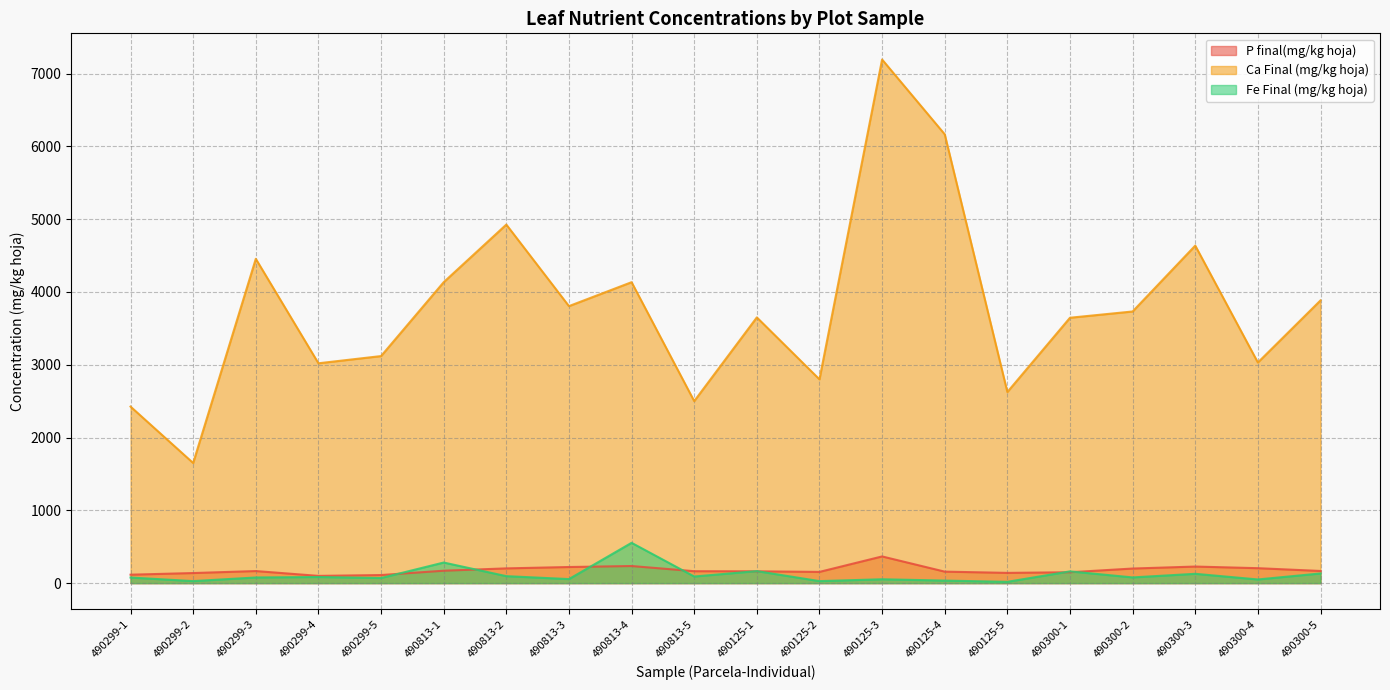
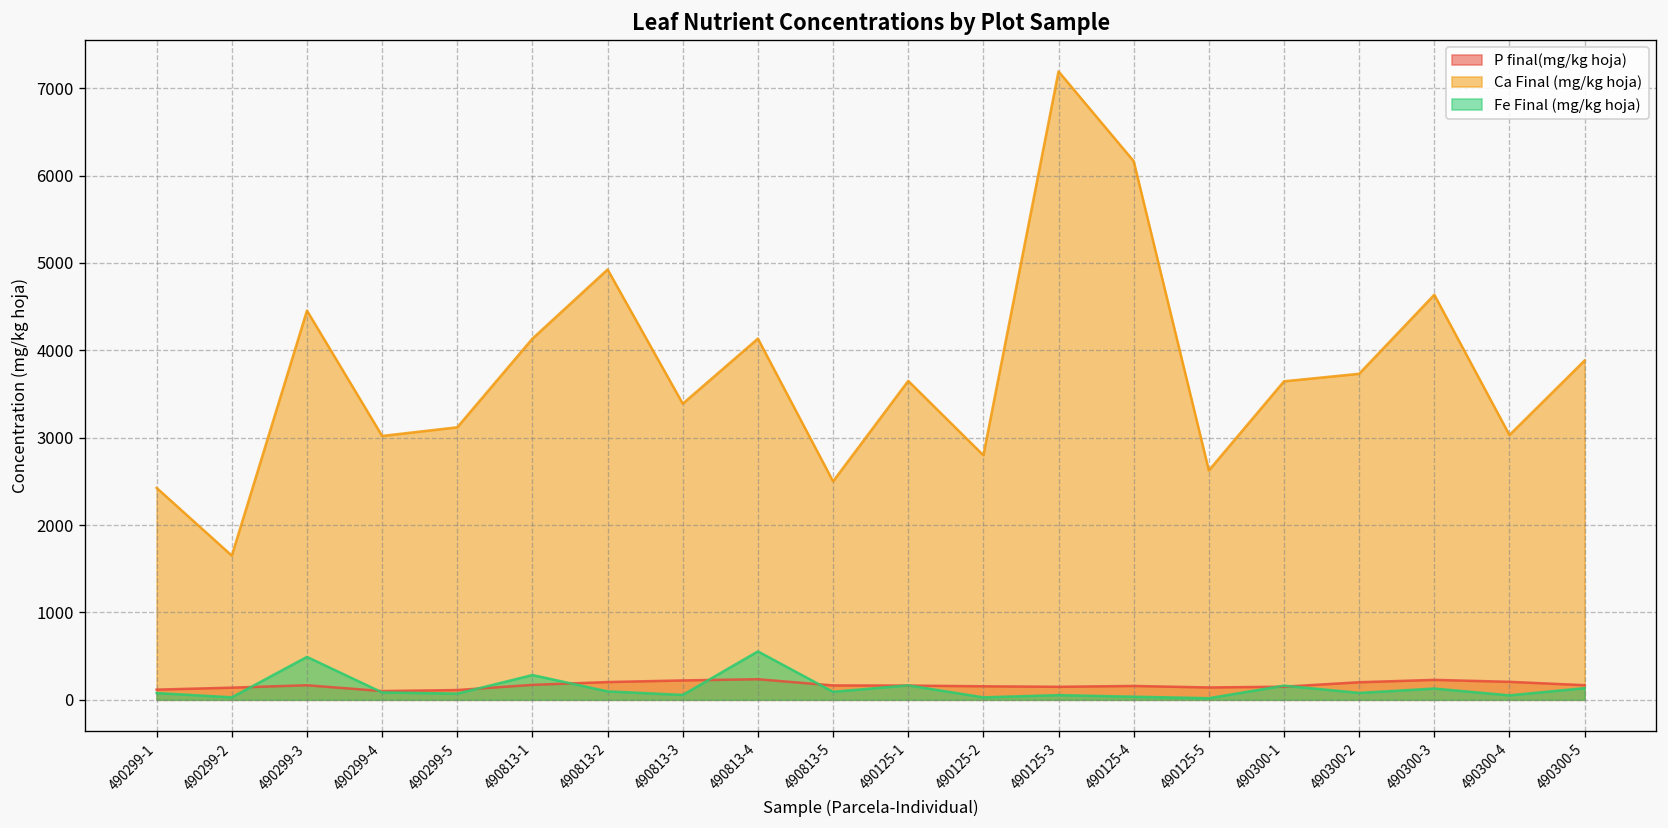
  {
    "P final(mg/kg hoja)": {
      "490299-1": 100,
      "490299-2": 100,
      "490299-3": 200,
      "490299-5": 100,
      "490813-1": 200,
      "490813-2": 200,
      "490813-3": 200,
      "490813-4": 200,
      "490813-5": 200,
      "490125-2": 200,
-     "490125-3": 400,
+     "490125-3": 100,
      "490125-4": 200,
      "490125-5": 100,
      "490300-2": 200,
      "490300-3": 200,
      "490300-4": 200
    },
    "Ca Final (mg/kg hoja)": {
      "490299-1": 2400,
      "490299-2": 1700,
      "490299-3": 4500,
      "490299-4": 3000,
      "490299-5": 3100,
      "490813-1": 4100,
      "490813-2": 4900,
-     "490813-3": 3800,
+     "490813-3": 3400,
      "490813-4": 4100,
      "490813-5": 2500,
      "490125-1": 3700,
      "490125-2": 2800,
      "490125-3": 7200,
      "490125-4": 6200,
      "490125-5": 2600,
      "490300-1": 3600,
      "490300-2": 3700,
      "490300-3": 4600,
      "490300-4": 3000,
      "490300-5": 3900
    },
    "Fe Final (mg/kg hoja)": {
      "490299-1": 100,
      "490299-2": 0,
-     "490299-3": 100,
+     "490299-3": 500,
      "490299-5": 100,
      "490813-1": 300,
      "490813-2": 100,
      "490813-3": 100,
      "490813-4": 600,
      "490813-5": 100,
      "490125-2": 0,
      "490125-3": 100,
      "490125-4": 0,
      "490125-5": 0,
      "490300-2": 100,
      "490300-3": 100,
      "490300-4": 100
    }
  }
